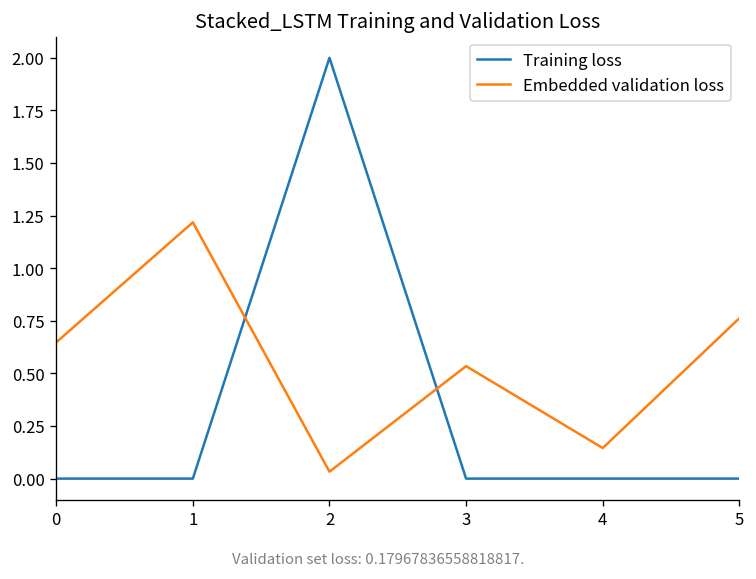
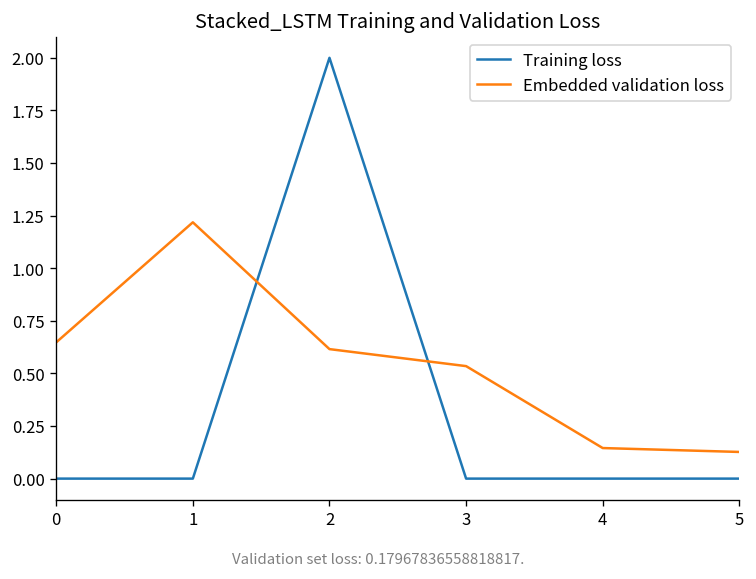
  {
    "Training loss": {
      "0": 0.00,
      "1": 0.00,
      "2": 2.00,
      "3": 0.00,
      "4": 0.00,
      "5": 0.00
    },
    "Embedded validation loss": {
      "0": 0.65,
      "1": 1.22,
-     "2": 0.03,
+     "2": 0.62,
      "3": 0.53,
      "4": 0.15,
-     "5": 0.76
+     "5": 0.13
    }
  }
